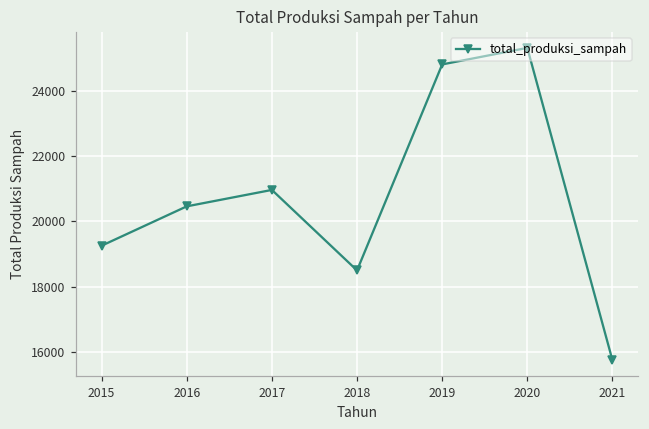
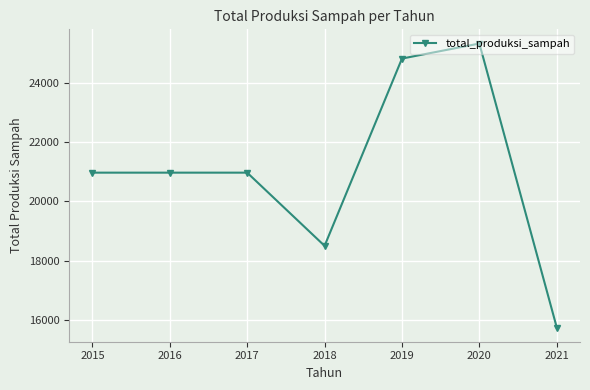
  {
-   "2015": 19300,
-   "2016": 20500,
+   "2015": 21000,
+   "2016": 21000,
    "2017": 21000,
    "2018": 18500,
    "2019": 24800,
    "2021": 15700
  }
